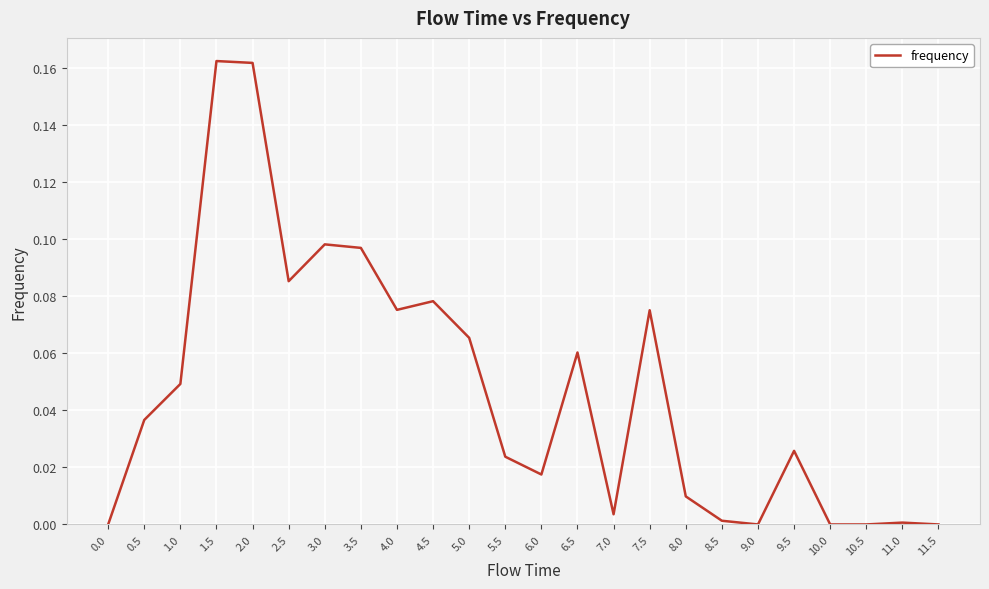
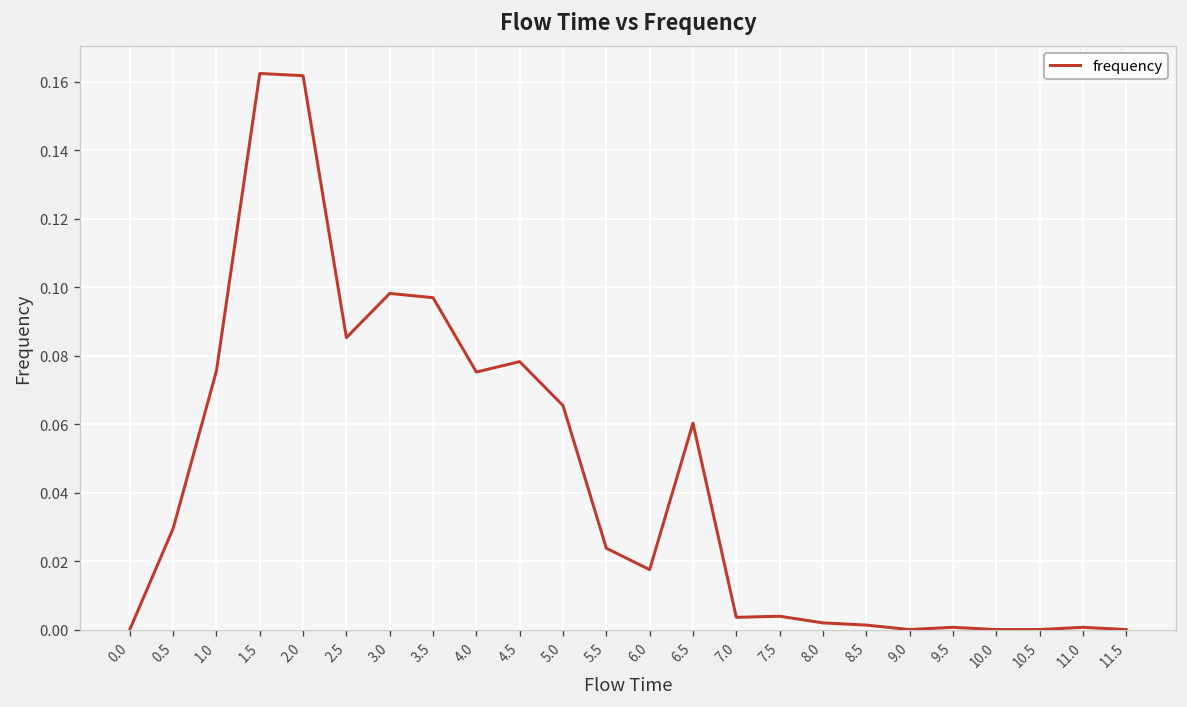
  {
    "0.0": 0.000,
-   "0.5": 0.037,
-   "1.0": 0.049,
+   "0.5": 0.029,
+   "1.0": 0.076,
    "1.5": 0.162,
    "2.0": 0.162,
    "2.5": 0.085,
    "3.0": 0.098,
    "3.5": 0.097,
    "4.0": 0.075,
    "4.5": 0.078,
    "5.0": 0.065,
    "5.5": 0.024,
    "6.0": 0.017,
    "6.5": 0.060,
    "7.0": 0.004,
-   "7.5": 0.075,
-   "8.0": 0.010,
+   "7.5": 0.004,
+   "8.0": 0.002,
    "8.5": 0.001,
    "9.0": 0.000,
-   "9.5": 0.026,
+   "9.5": 0.001,
    "10.0": 0.000,
    "10.5": 0.000,
    "11.0": 0.001,
    "11.5": 0.000
  }
